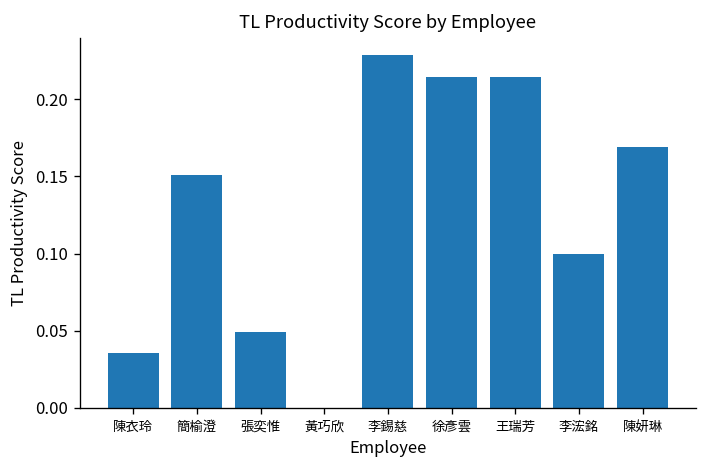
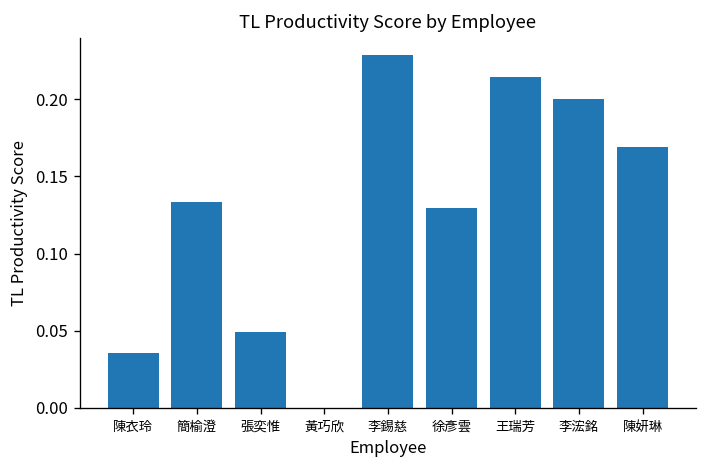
  {
    "陳衣玲": 0.036,
-   "簡榆澄": 0.151,
+   "簡榆澄": 0.133,
    "張奕惟": 0.049,
    "黃巧欣": 0.000,
    "李錫慈": 0.229,
-   "徐彥雲": 0.214,
+   "徐彥雲": 0.130,
    "王瑞芳": 0.214,
-   "李浤銘": 0.1,
+   "李浤銘": 0.2,
    "陳妍琳": 0.169
  }
